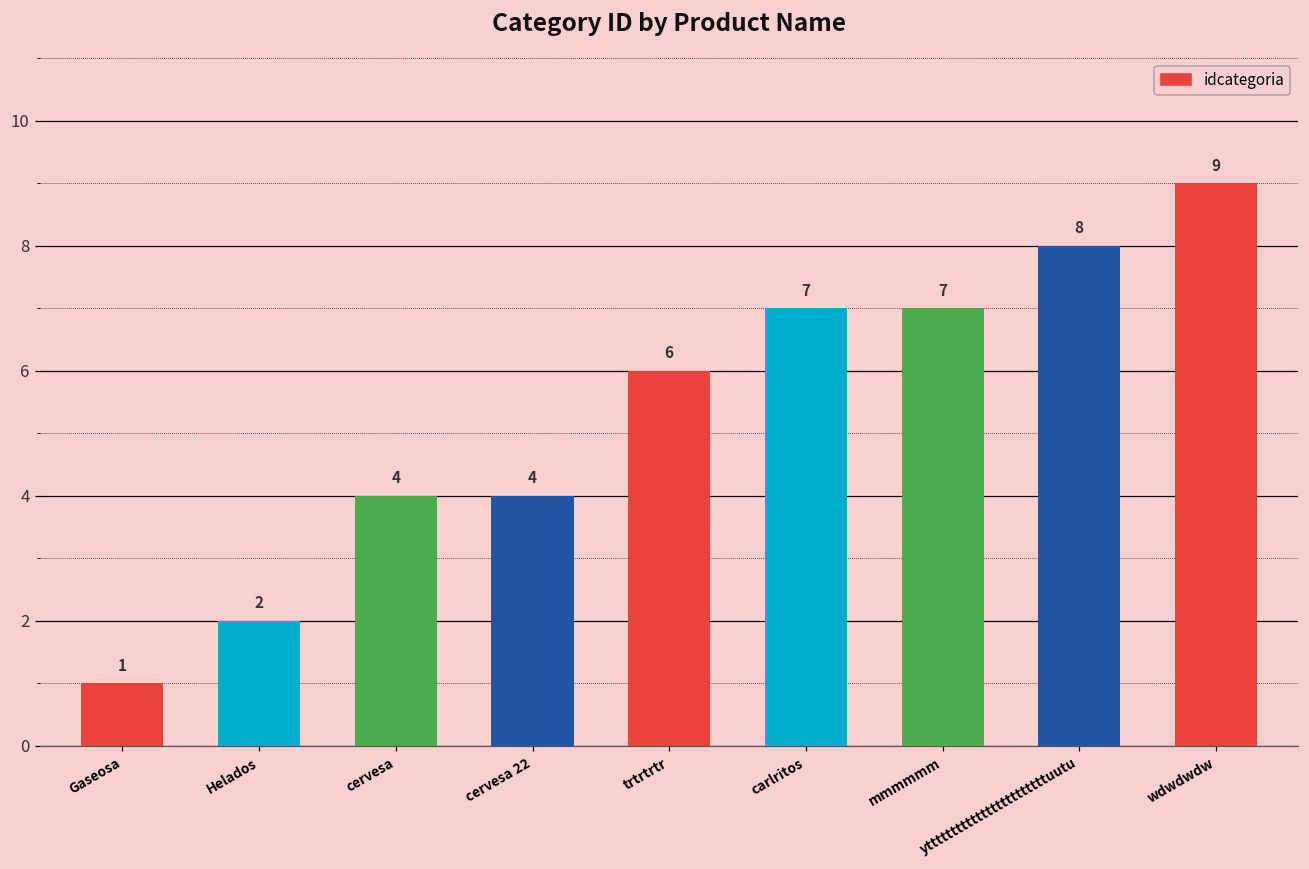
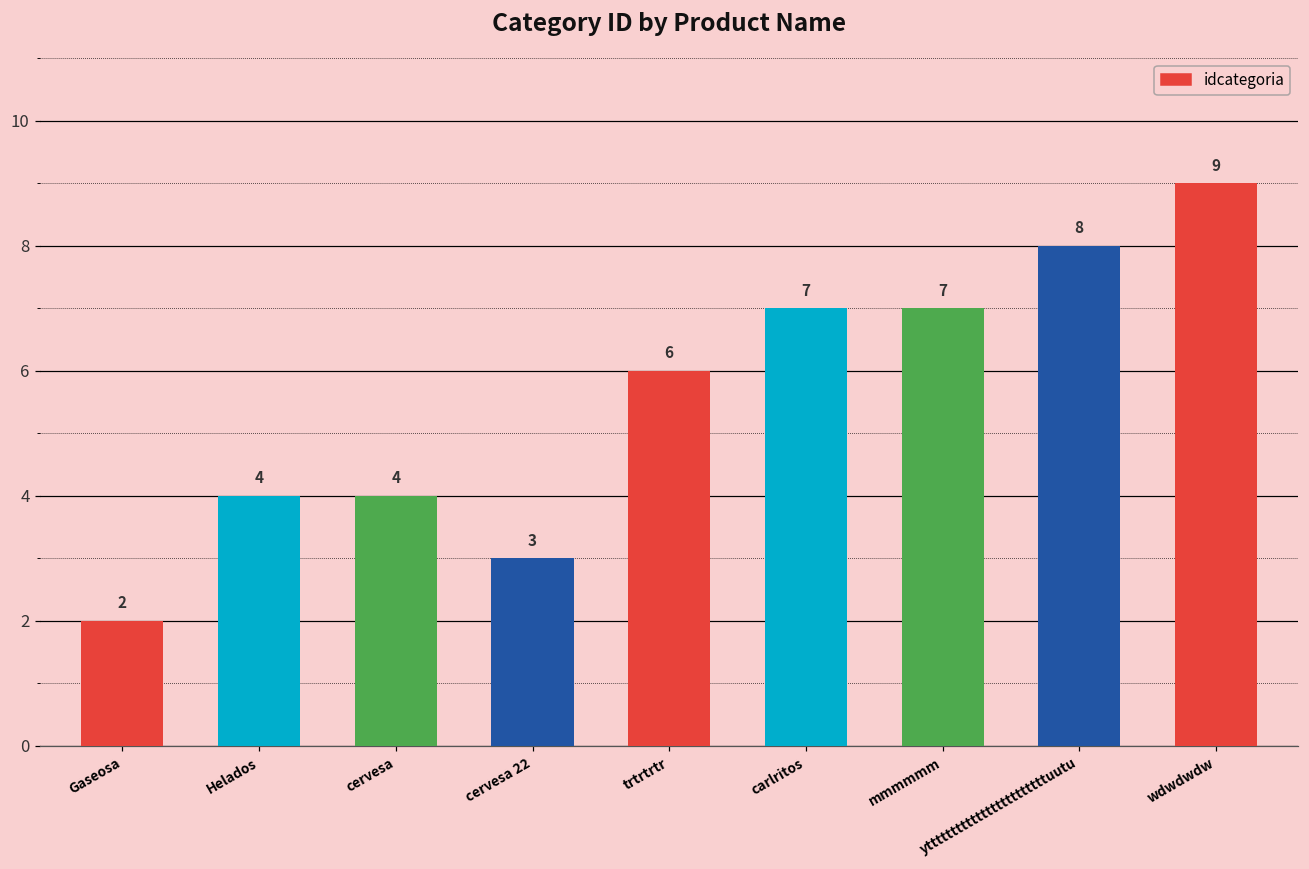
  {
-   "Gaseosa": 1,
-   "Helados": 2,
+   "Gaseosa": 2,
+   "Helados": 4,
    "cervesa": 4,
-   "cervesa 22": 4,
+   "cervesa 22": 3,
    "trtrtrtr": 6,
    "carlritos": 7,
    "mmmmmm": 7,
    "yttttttttttttttttttttttttuutu": 8,
    "wdwdwdw": 9
  }
